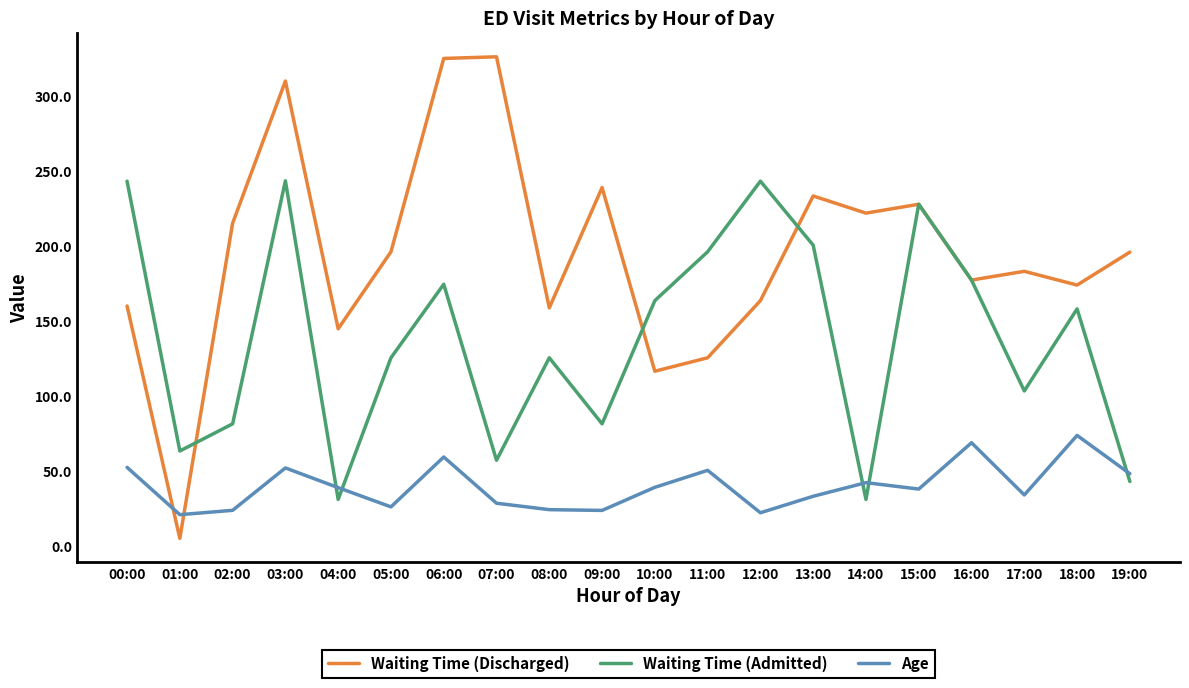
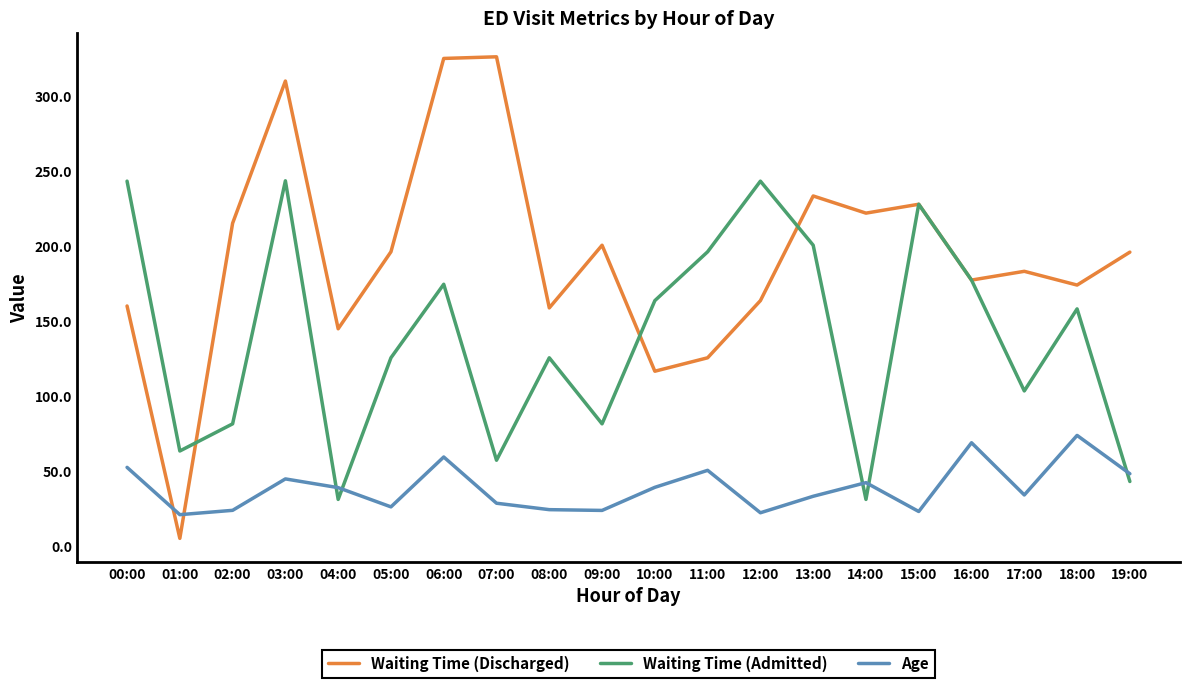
  {
    "Waiting Time (Discharged)": {
      "00:00": 160,
      "01:00": 5,
      "02:00": 215,
      "03:00": 310,
      "04:00": 145,
      "05:00": 196,
      "06:00": 325,
      "07:00": 326,
      "08:00": 159,
-     "09:00": 239,
+     "09:00": 200,
      "10:00": 116,
      "11:00": 125,
      "12:00": 163,
      "13:00": 233,
      "14:00": 222,
      "17:00": 183,
      "18:00": 174,
      "19:00": 196
    },
    "Waiting Time (Admitted)": {
      "00:00": 243,
      "01:00": 63,
      "02:00": 81,
      "03:00": 243,
      "04:00": 31,
      "05:00": 125,
      "06:00": 174,
      "07:00": 57,
      "08:00": 125,
      "09:00": 81,
      "10:00": 163,
      "11:00": 196,
      "12:00": 243,
      "13:00": 200,
      "14:00": 31,
      "17:00": 103,
      "18:00": 158,
      "19:00": 43
    },
    "Age": {
      "00:00": 52,
      "01:00": 21,
      "02:00": 24,
-     "03:00": 52,
+     "03:00": 45,
      "04:00": 39,
      "05:00": 26,
      "06:00": 59,
      "07:00": 29,
      "08:00": 24,
      "09:00": 24,
      "10:00": 39,
      "11:00": 50,
      "12:00": 22,
      "13:00": 33,
      "14:00": 42,
-     "15:00": 38,
+     "15:00": 23,
      "16:00": 69,
      "17:00": 34,
      "18:00": 74,
      "19:00": 48
    }
  }
